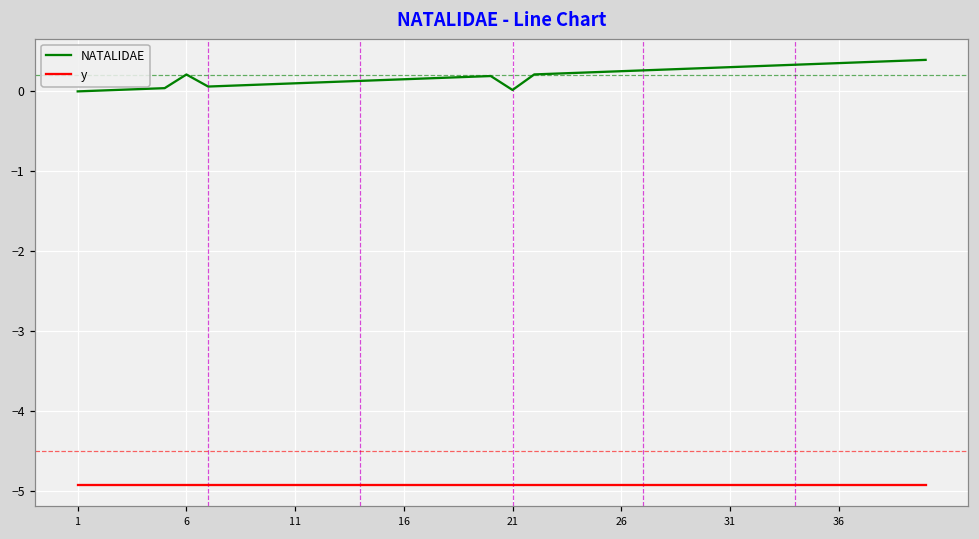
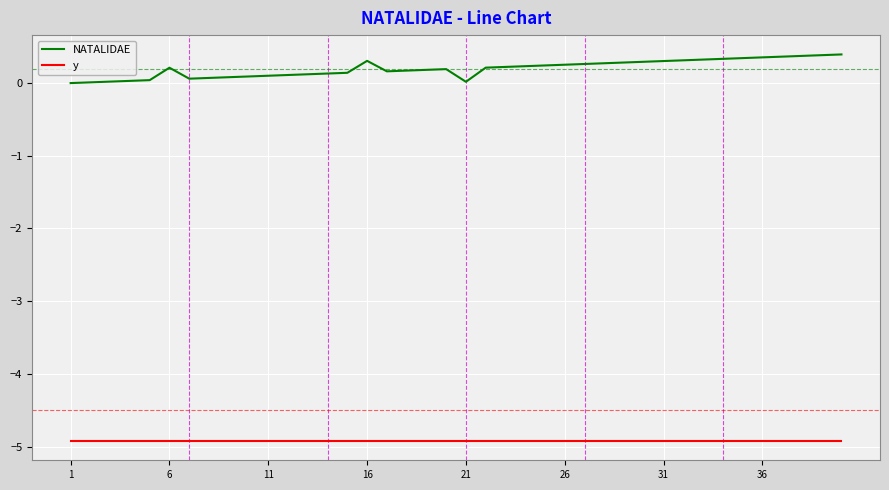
  {
    "NATALIDAE": {
      "1": 0.0,
      "6": 0.2,
      "11": 0.1,
-     "16": 0.2,
+     "16": 0.3,
      "21": 0.0,
      "26": 0.3,
      "31": 0.3,
      "36": 0.4
    },
    "y": {
      "1": -4.9,
      "6": -4.9,
      "11": -4.9,
      "16": -4.9,
      "21": -4.9,
      "26": -4.9,
      "31": -4.9,
      "36": -4.9
    }
  }
